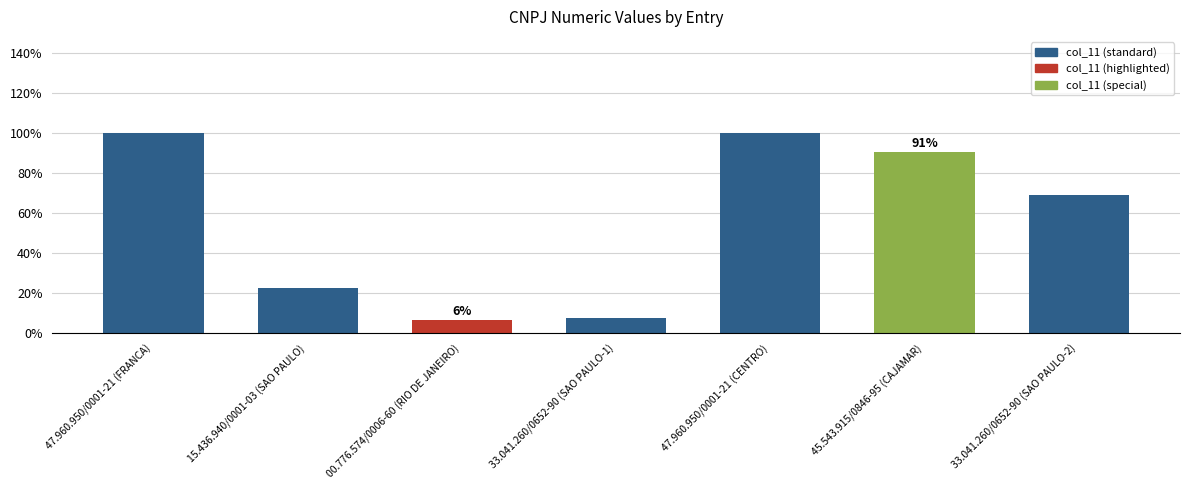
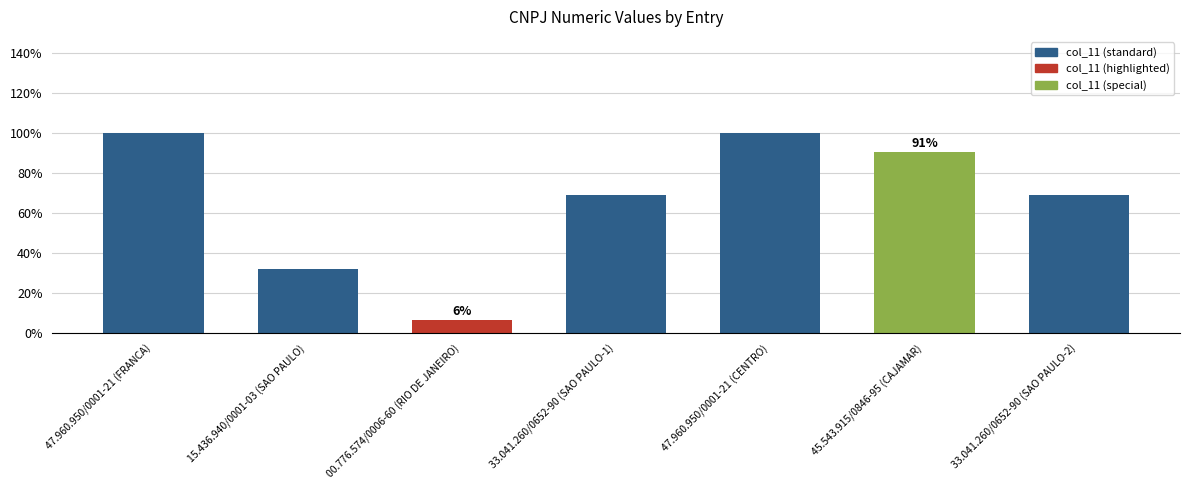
  {
    "47.960.950/0001-21 (FRANCA)": "100%",
-   "15.436.940/0001-03 (SAO PAULO)": "23%",
-   "33.041.260/0652-90 (SAO PAULO-1)": "8%",
+   "15.436.940/0001-03 (SAO PAULO)": "32%",
+   "33.041.260/0652-90 (SAO PAULO-1)": "69%",
    "47.960.950/0001-21 (CENTRO)": "100%",
    "33.041.260/0652-90 (SAO PAULO-2)": "69%"
  }
